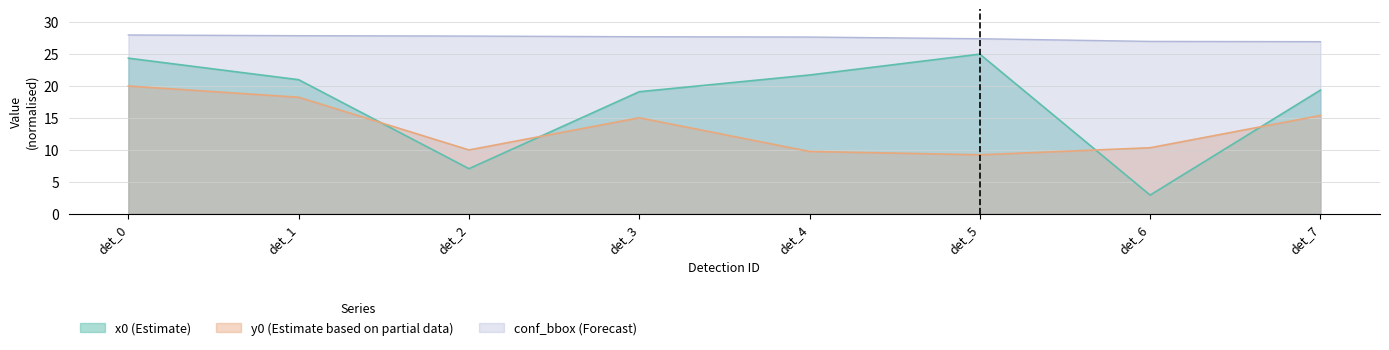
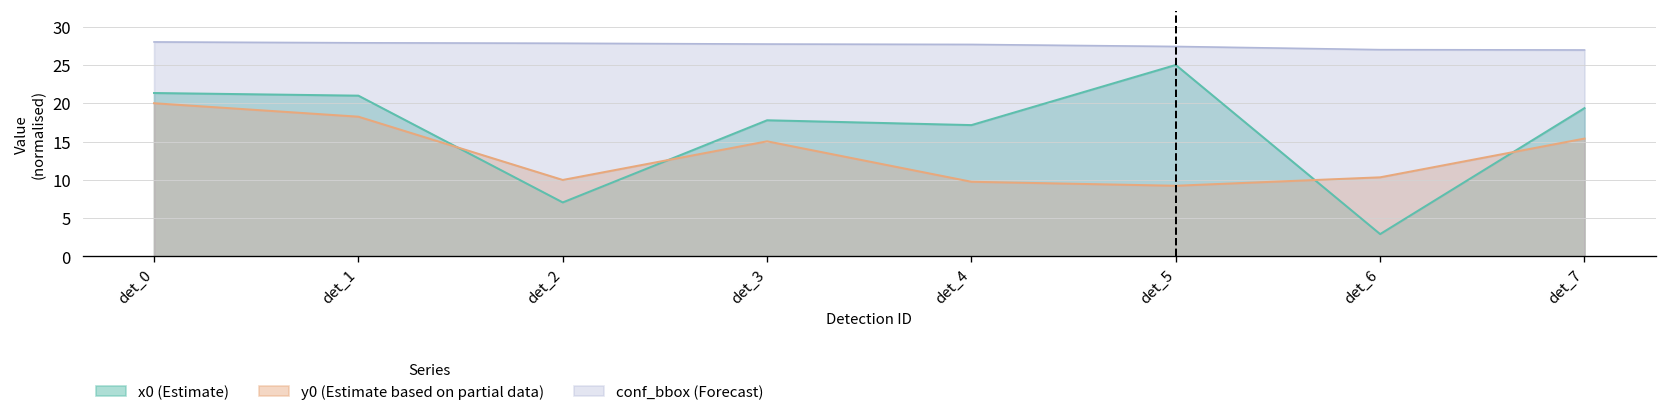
  {
    "x0 (Estimate)": {
-     "det_0": 24,
+     "det_0": 21,
      "det_1": 21,
      "det_2": 7,
-     "det_3": 19,
-     "det_4": 22,
+     "det_3": 18,
+     "det_4": 17,
      "det_5": 25,
      "det_6": 3,
      "det_7": 19
    },
    "y0 (Estimate based on partial data)": {
      "det_0": 20,
      "det_1": 18,
      "det_2": 10,
      "det_3": 15,
      "det_4": 10,
      "det_5": 9,
      "det_6": 10,
      "det_7": 15
    },
    "conf_bbox (Forecast)": {
      "det_0": 28,
      "det_1": 28,
      "det_2": 28,
      "det_3": 28,
      "det_4": 28,
      "det_5": 27,
      "det_6": 27,
      "det_7": 27
    }
  }
